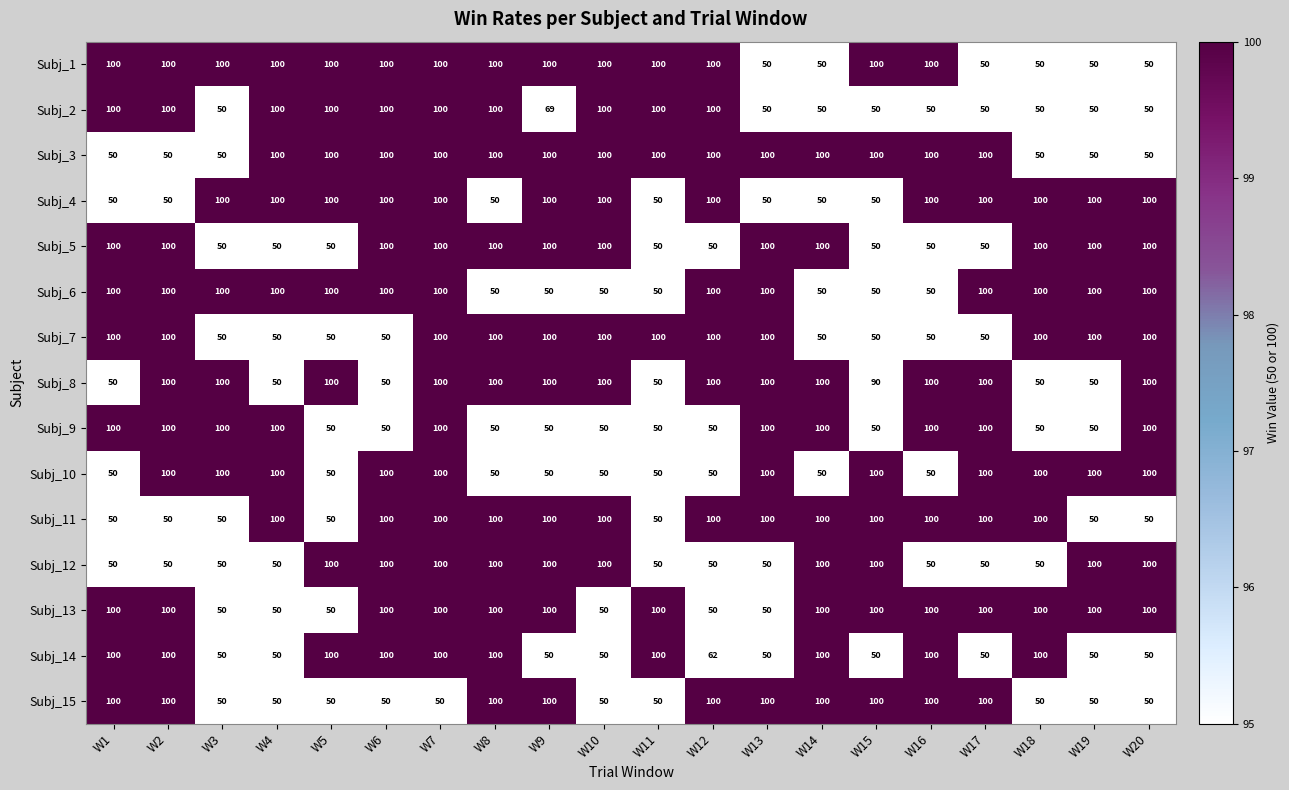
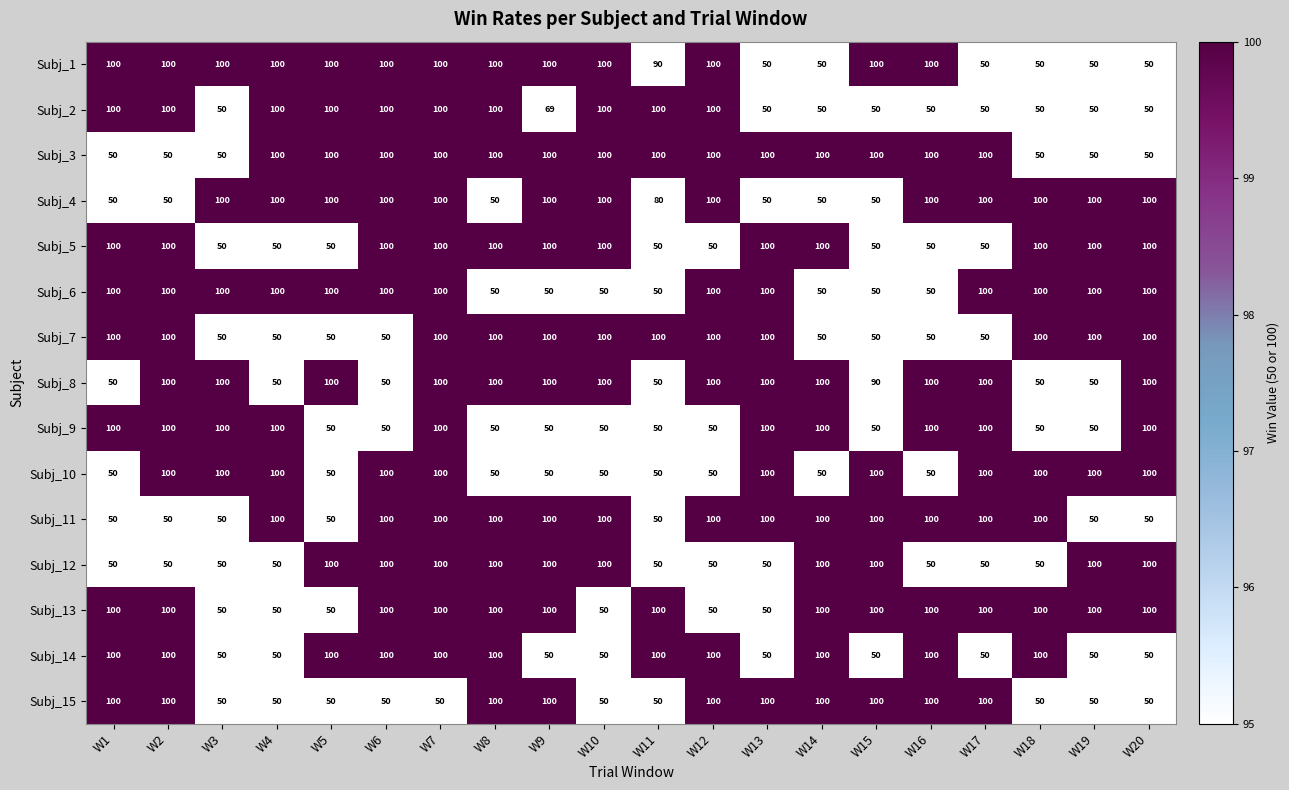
  {
    "Subj_1": {
      "W1": 100,
      "W2": 100,
      "W3": 100,
      "W4": 100,
      "W5": 100,
      "W6": 100,
      "W7": 100,
      "W8": 100,
      "W9": 100,
      "W10": 100,
-     "W11": 100,
+     "W11": 90,
      "W12": 100,
      "W13": 50,
      "W14": 50,
      "W15": 100,
      "W16": 100,
      "W17": 50,
      "W18": 50,
      "W19": 50,
      "W20": 50
    },
    "Subj_4": {
      "W1": 50,
      "W2": 50,
      "W3": 100,
      "W4": 100,
      "W5": 100,
      "W6": 100,
      "W7": 100,
      "W8": 50,
      "W9": 100,
      "W10": 100,
-     "W11": 50,
+     "W11": 80,
      "W12": 100,
      "W13": 50,
      "W14": 50,
      "W15": 50,
      "W16": 100,
      "W17": 100,
      "W18": 100,
      "W19": 100,
      "W20": 100
    },
    "Subj_14": {
      "W1": 100,
      "W2": 100,
      "W3": 50,
      "W4": 50,
      "W5": 100,
      "W6": 100,
      "W7": 100,
      "W8": 100,
      "W9": 50,
      "W10": 50,
      "W11": 100,
-     "W12": 62,
+     "W12": 100,
      "W13": 50,
      "W14": 100,
      "W15": 50,
      "W16": 100,
      "W17": 50,
      "W18": 100,
      "W19": 50,
      "W20": 50
    }
  }
